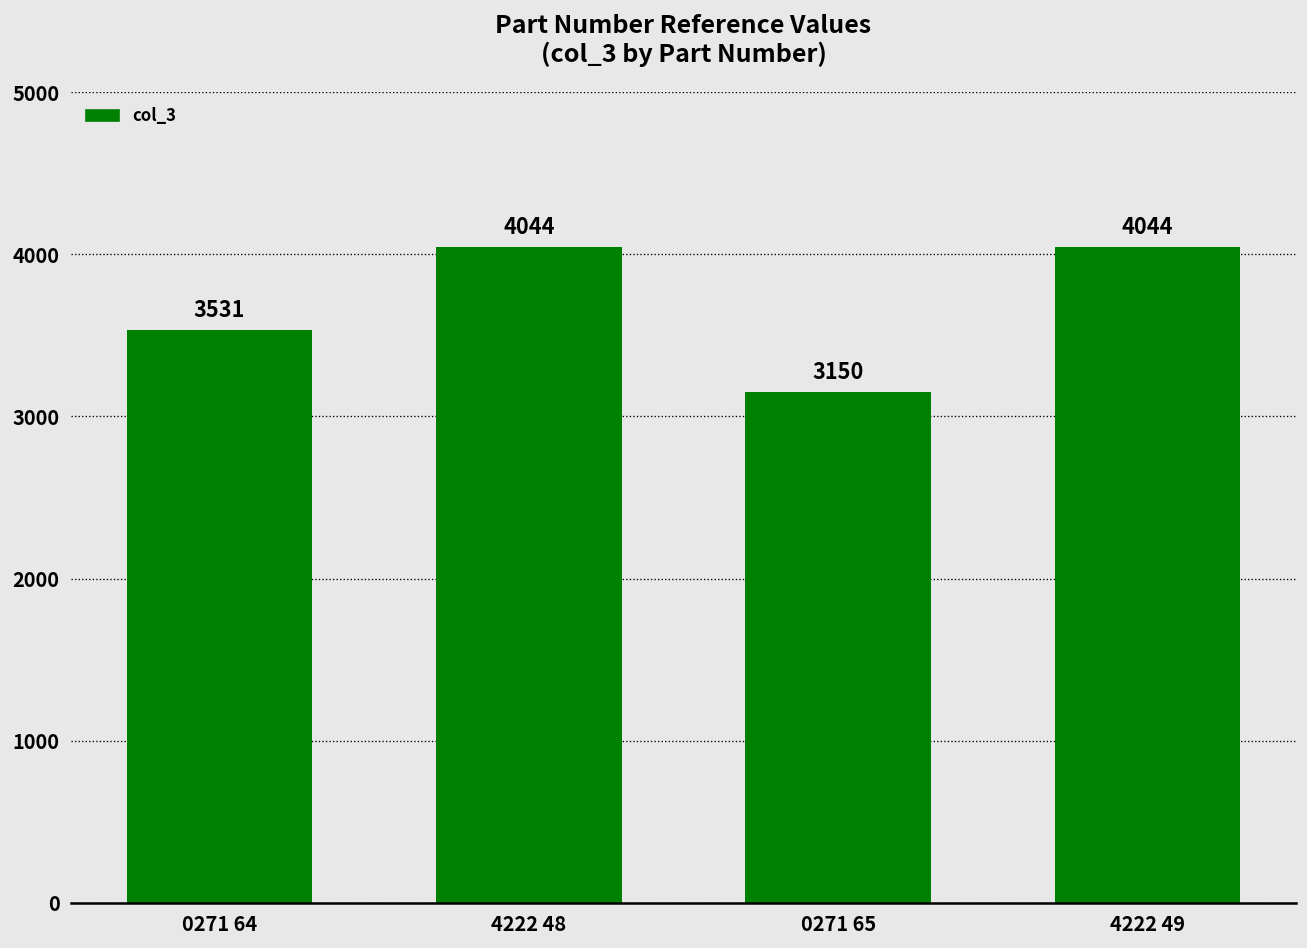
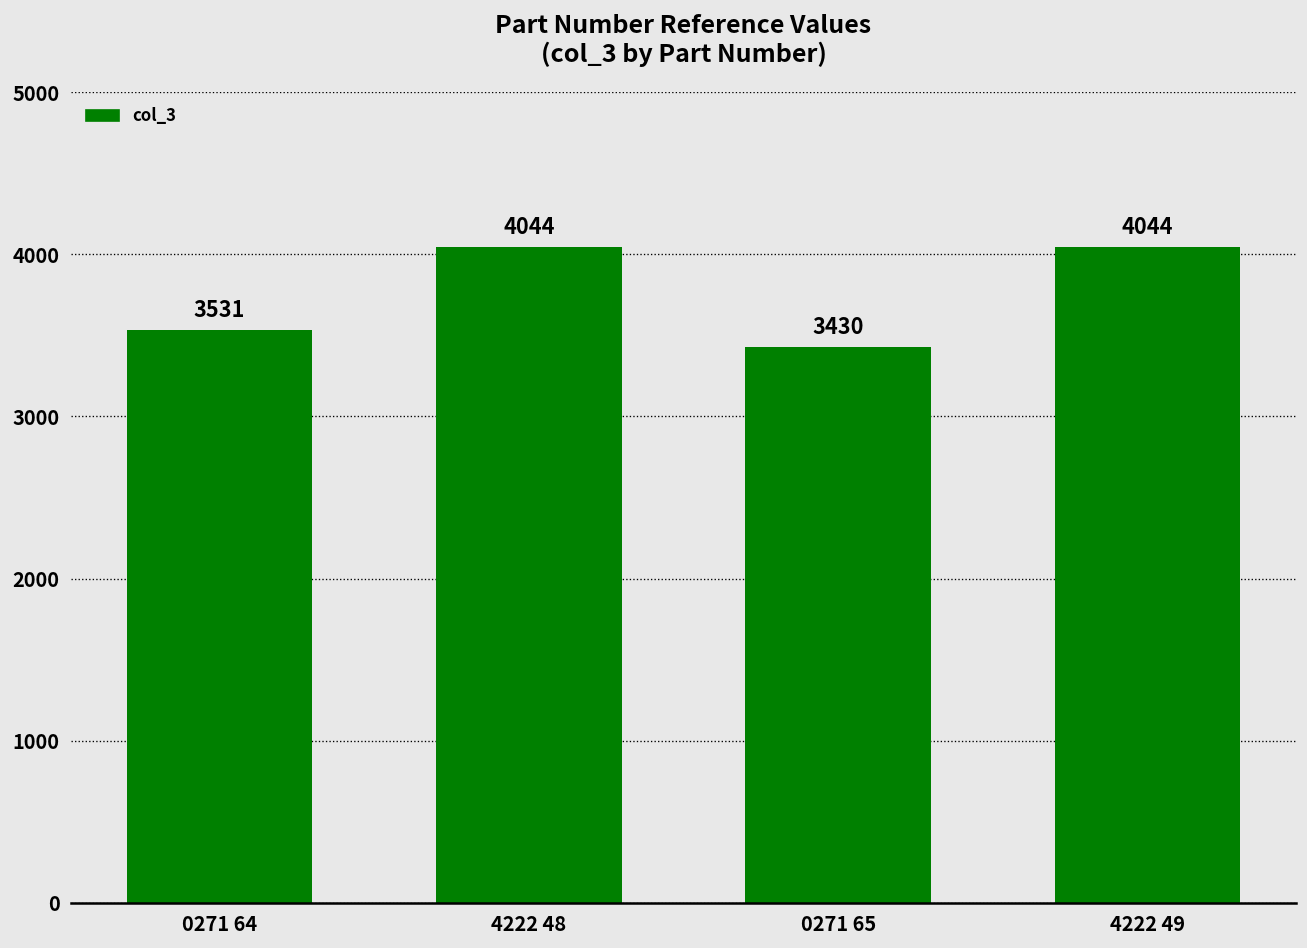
  {
    "0271 64": 3531,
    "4222 48": 4044,
-   "0271 65": 3150,
+   "0271 65": 3430,
    "4222 49": 4044
  }
